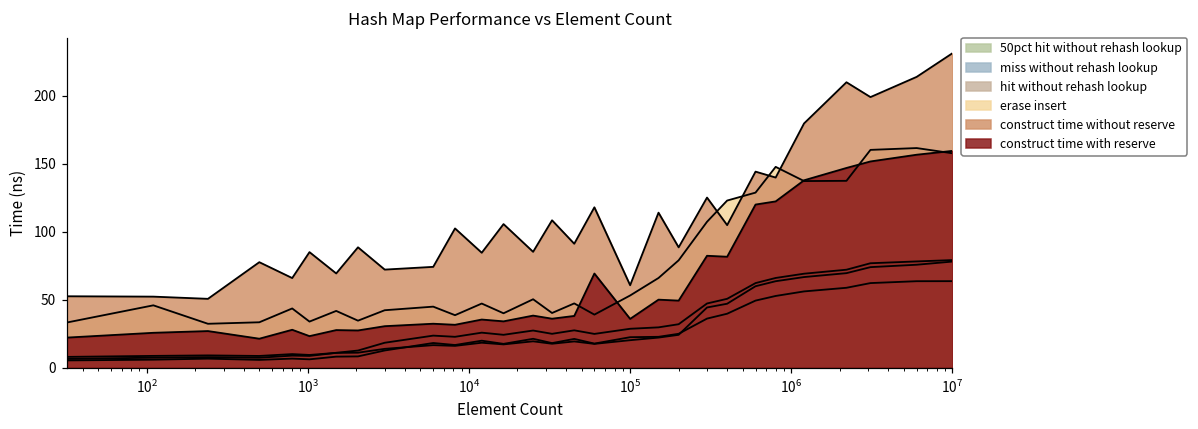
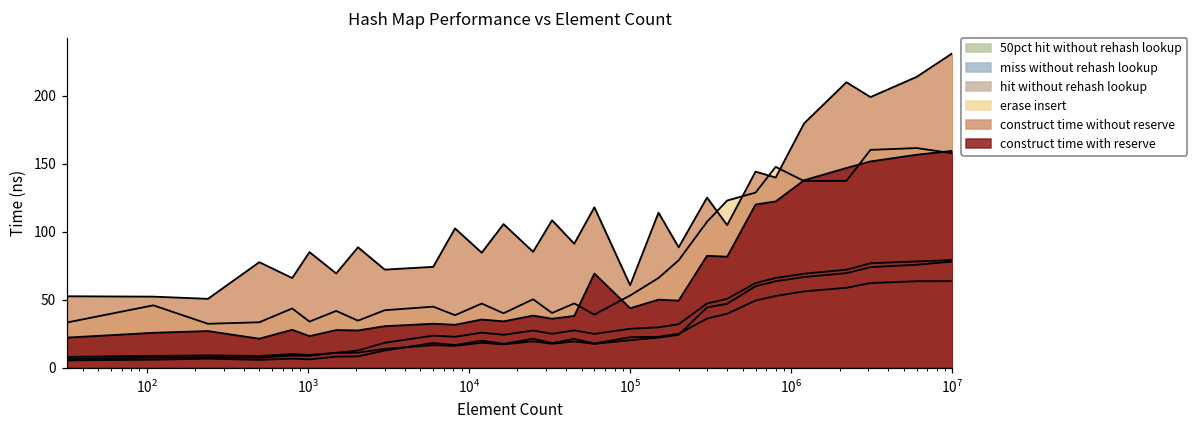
  {
    "construct time without reserve": {
      "10^5": 61,
      "10^7": 231
    },
    "construct time with reserve": {
-     "10^5": 36
+     "10^5": 44
    }
  }
